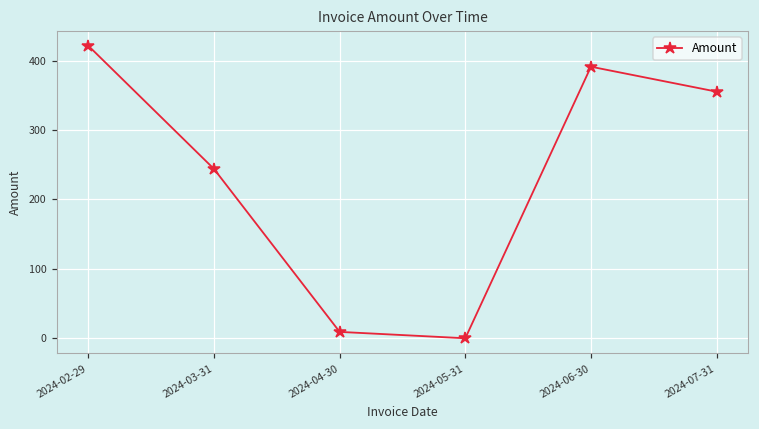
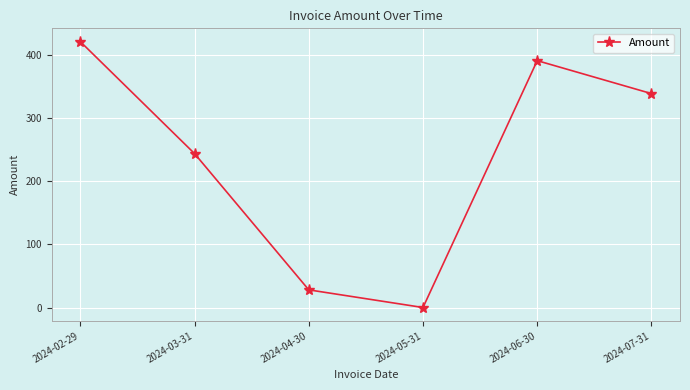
  {
    "2024-02-29": 420,
    "2024-03-31": 240,
-   "2024-04-30": 10,
+   "2024-04-30": 30,
    "2024-05-31": 0,
    "2024-06-30": 390,
-   "2024-07-31": 360
+   "2024-07-31": 340
  }
